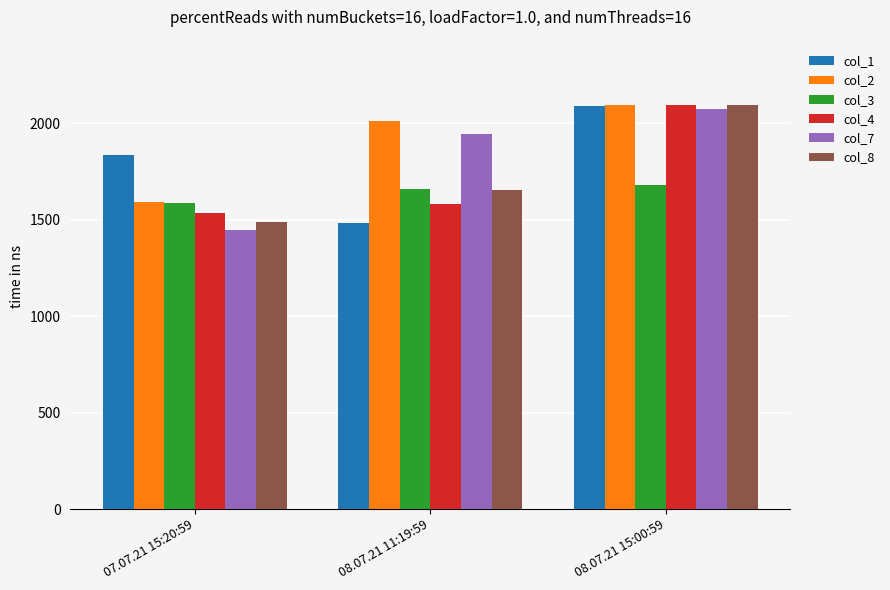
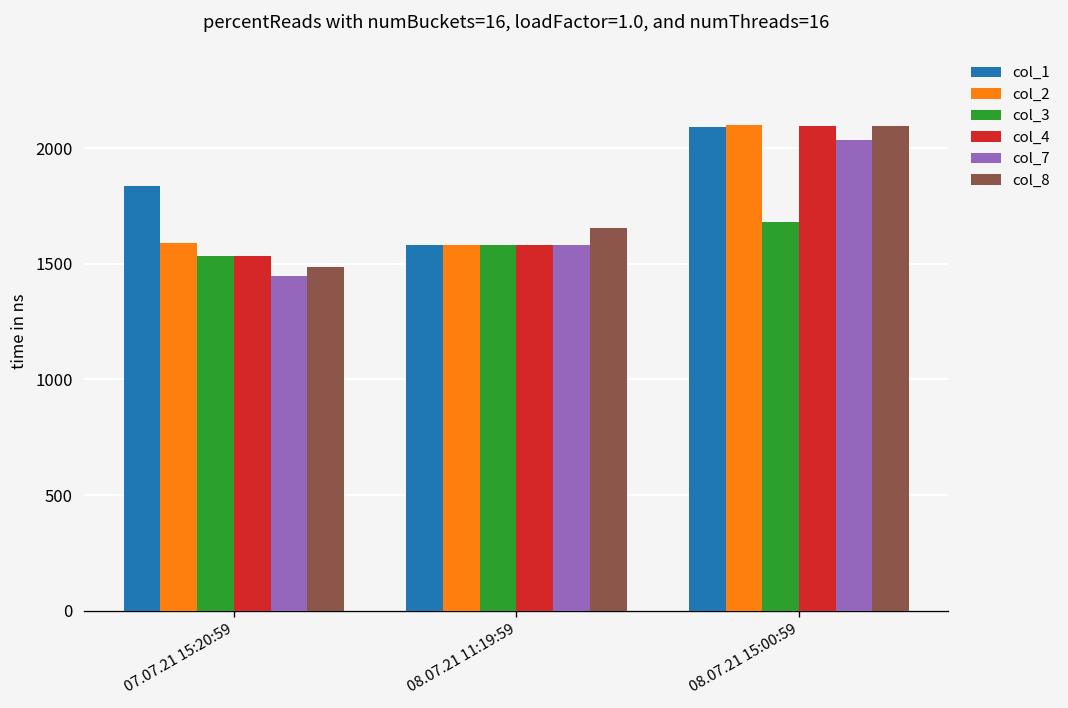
  {
    "col_1": {
      "07.07.21 15:20:59": 1830,
-     "08.07.21 11:19:59": 1480,
+     "08.07.21 11:19:59": 1580,
      "08.07.21 15:00:59": 2090
    },
    "col_2": {
      "07.07.21 15:20:59": 1590,
-     "08.07.21 11:19:59": 2010,
+     "08.07.21 11:19:59": 1580,
      "08.07.21 15:00:59": 2100
    },
    "col_3": {
-     "07.07.21 15:20:59": 1590,
-     "08.07.21 11:19:59": 1660,
+     "07.07.21 15:20:59": 1530,
+     "08.07.21 11:19:59": 1580,
      "08.07.21 15:00:59": 1680
    },
    "col_4": {
      "07.07.21 15:20:59": 1530,
      "08.07.21 11:19:59": 1580,
      "08.07.21 15:00:59": 2100
    },
    "col_7": {
      "07.07.21 15:20:59": 1450,
-     "08.07.21 11:19:59": 1950,
-     "08.07.21 15:00:59": 2080
+     "08.07.21 11:19:59": 1580,
+     "08.07.21 15:00:59": 2040
    },
    "col_8": {
      "07.07.21 15:20:59": 1490,
      "08.07.21 11:19:59": 1660,
      "08.07.21 15:00:59": 2100
    }
  }
